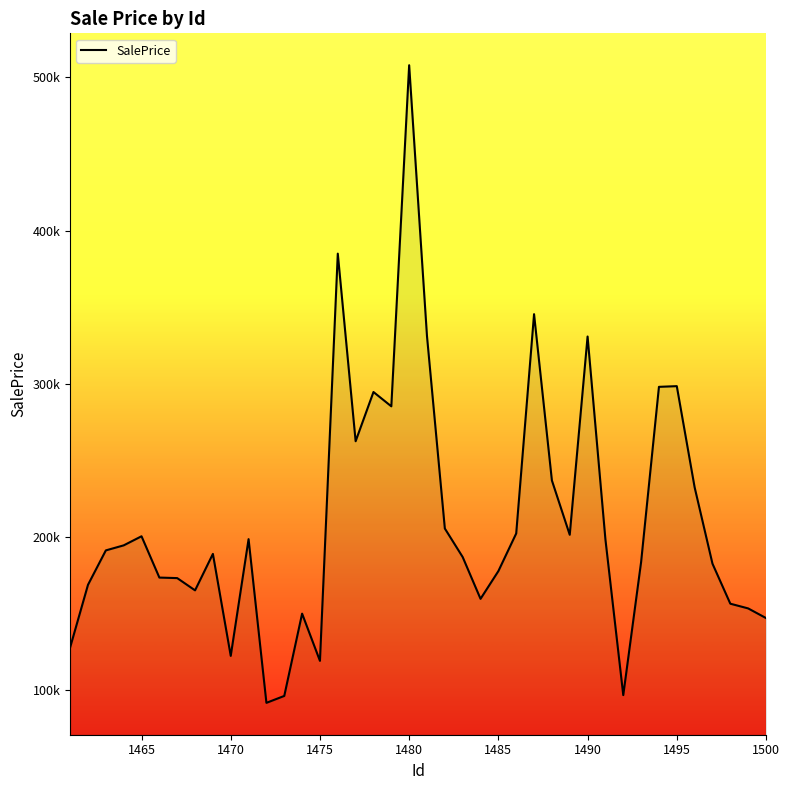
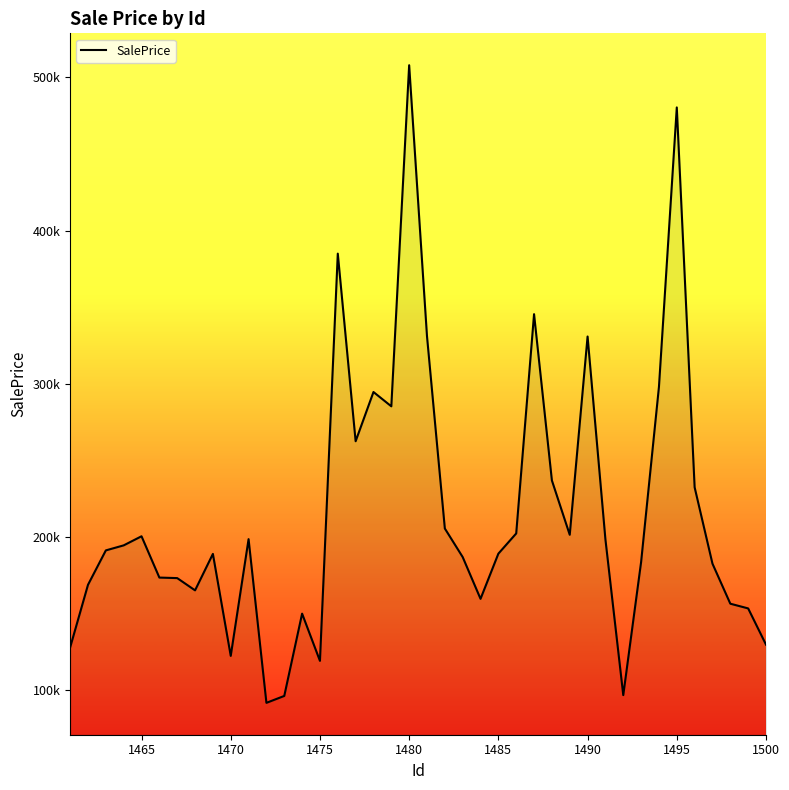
  {
    "1465": 200000,
    "1470": 122000,
    "1475": 119000,
    "1480": 508000,
-   "1485": 178000,
+   "1485": 189000,
    "1490": 331000,
-   "1495": 298000,
-   "1500": 147000
+   "1495": 480000,
+   "1500": 130000
  }
